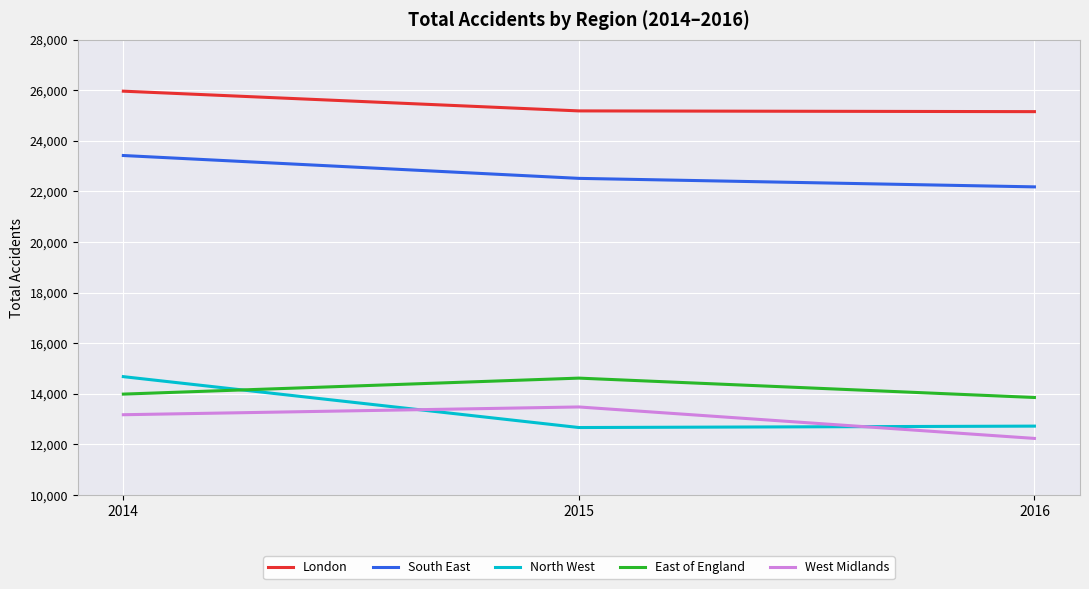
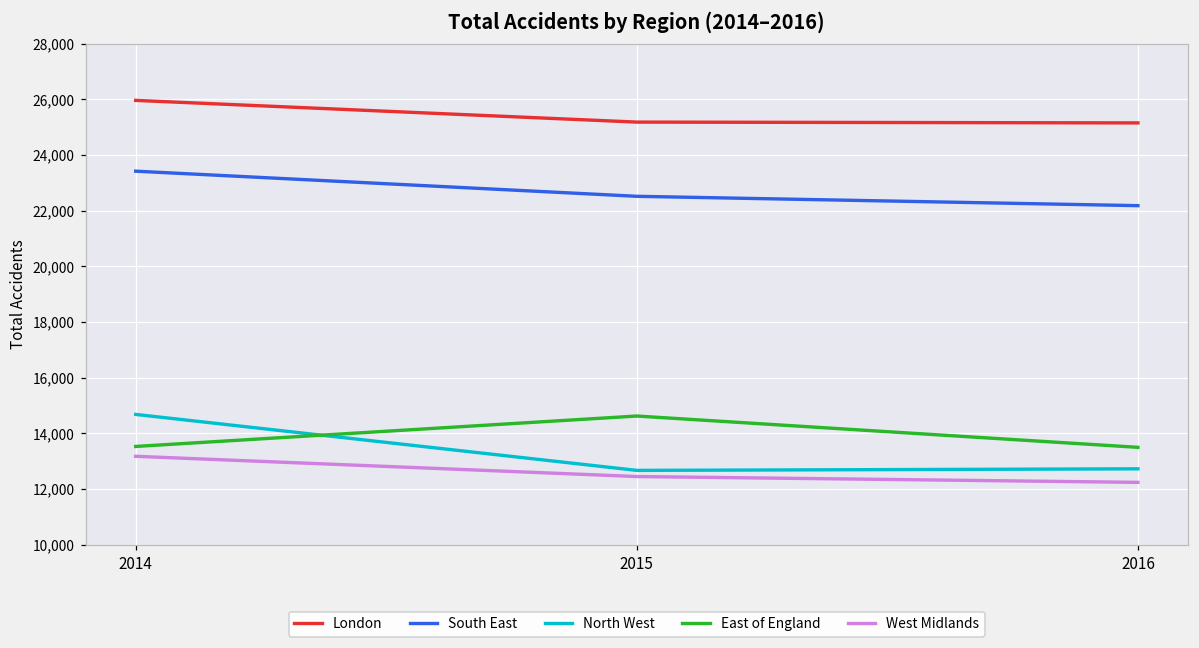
  {
    "London": {
      "2014": "26,000",
      "2015": "25,200",
      "2016": "25,200"
    },
    "South East": {
      "2014": "23,400",
      "2015": "22,500",
      "2016": "22,200"
    },
    "North West": {
      "2014": "14,700",
      "2015": "12,700",
      "2016": "12,700"
    },
    "East of England": {
-     "2014": "14,000",
+     "2014": "13,500",
      "2015": "14,600",
-     "2016": "13,900"
+     "2016": "13,500"
    },
    "West Midlands": {
      "2014": "13,200",
-     "2015": "13,500",
+     "2015": "12,400",
      "2016": "12,200"
    }
  }
